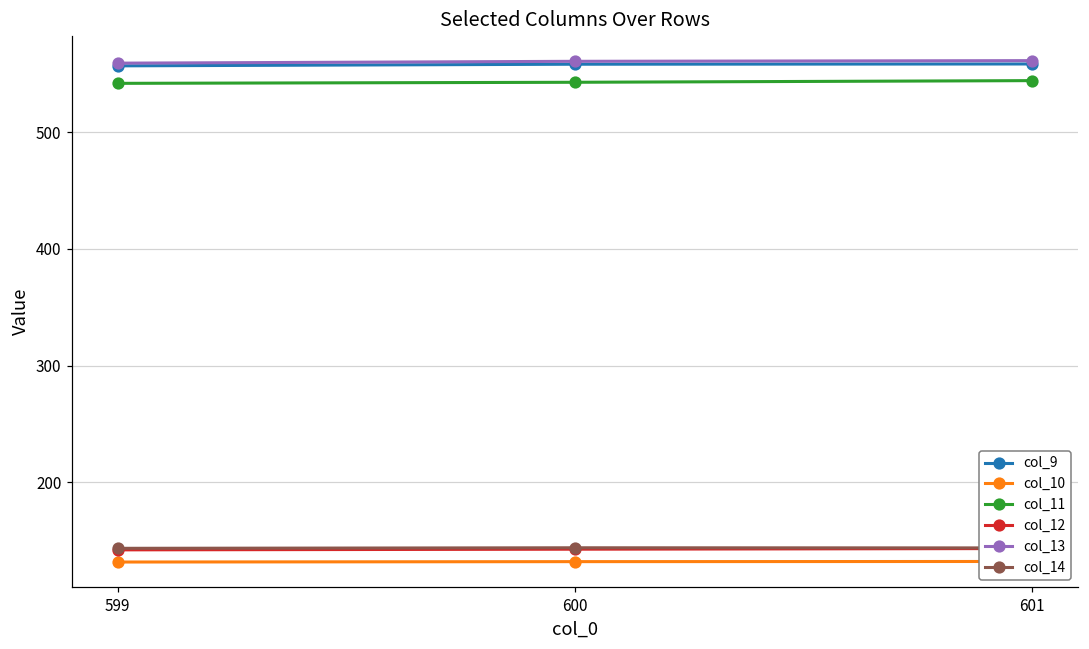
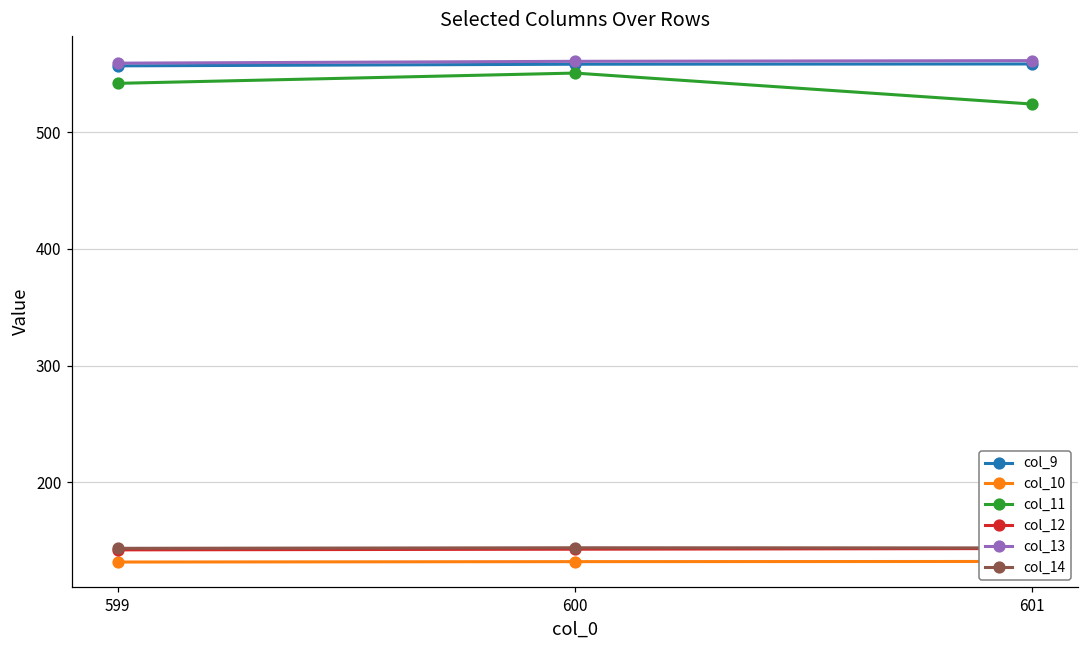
  {
    "col_9": {
      "600": 558,
      "601": 558
    },
    "col_10": {
      "599": 132,
      "600": 132
    },
    "col_11": {
      "599": 542,
-     "600": 543,
-     "601": 544
+     "600": 551,
+     "601": 524
    },
    "col_13": {
      "600": 561,
      "601": 561
    }
  }
